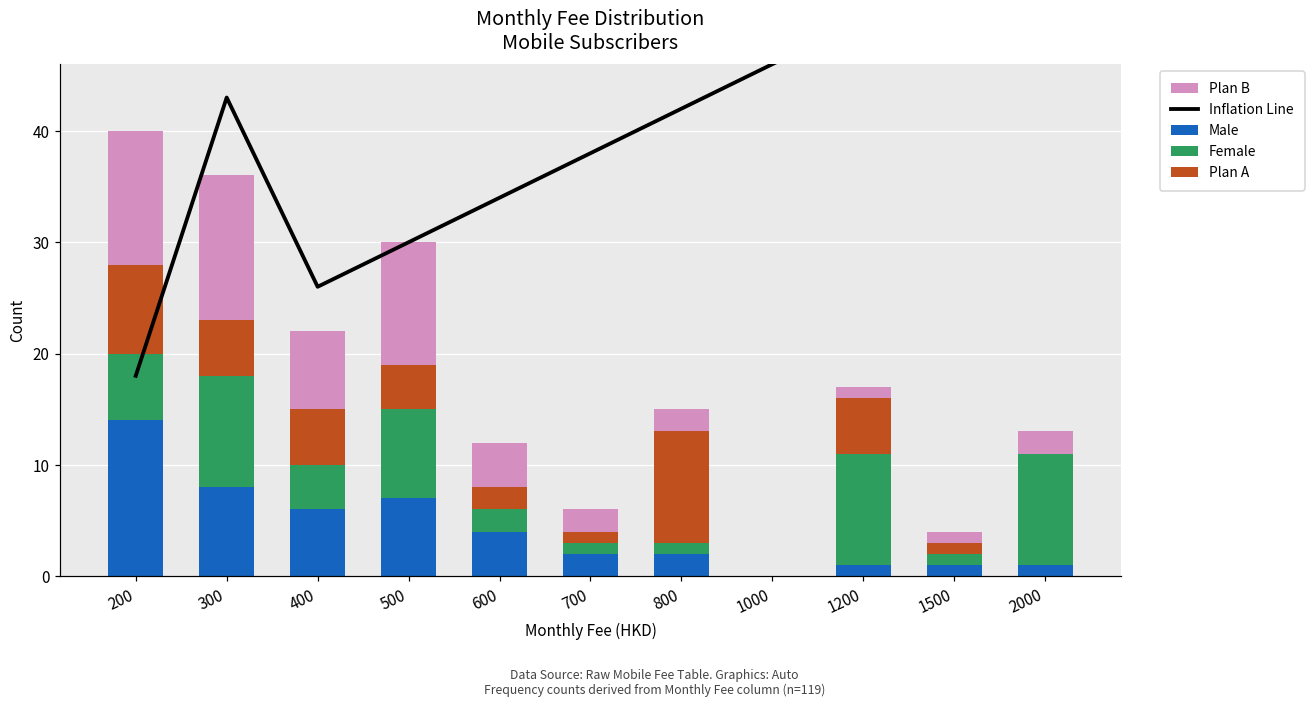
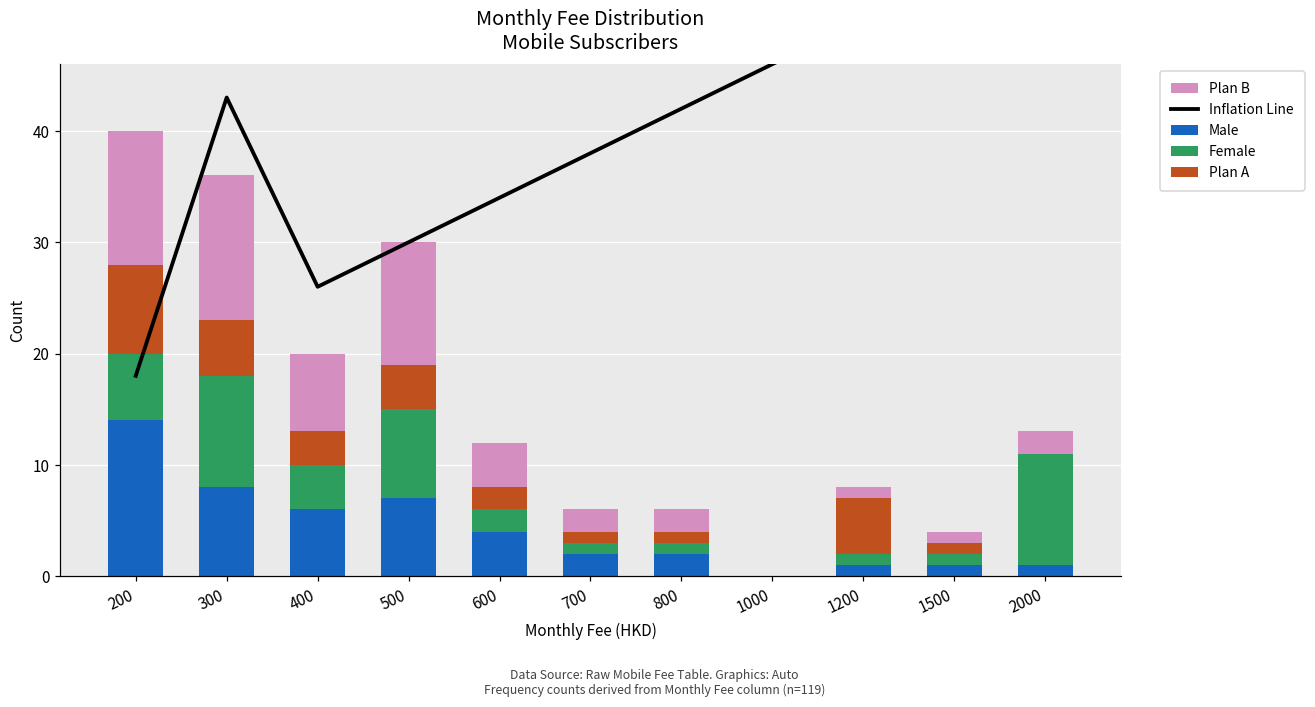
  {
    "Inflation Line": {
      "200": 18,
      "300": 43,
      "400": 26,
      "500": 30,
      "600": 34,
      "700": 38,
      "800": 42,
      "1000": 46
    },
    "Male": {
      "200": 14,
      "300": 8,
      "400": 6,
      "500": 7,
      "600": 4,
      "700": 2,
      "800": 2,
      "1000": 0,
      "1200": 1,
      "1500": 1,
      "2000": 1
    },
    "Female": {
      "200": 6,
      "300": 10,
      "400": 4,
      "500": 8,
      "600": 2,
      "700": 1,
      "800": 1,
      "1000": 0,
-     "1200": 10,
+     "1200": 1,
      "1500": 1,
      "2000": 10
    },
    "Plan A": {
      "200": 8,
      "300": 5,
-     "400": 5,
+     "400": 3,
      "500": 4,
      "600": 2,
      "700": 1,
-     "800": 10,
+     "800": 1,
      "1000": 0,
      "1200": 5,
      "1500": 1,
      "2000": 0
    },
    "Plan B": {
      "200": 12,
      "300": 13,
      "400": 7,
      "500": 11,
      "600": 4,
      "700": 2,
      "800": 2,
      "1000": 0,
      "1200": 1,
      "1500": 1,
      "2000": 2
    }
  }
